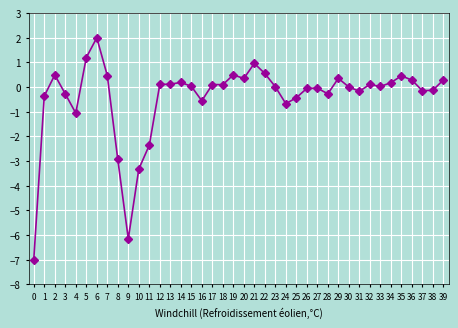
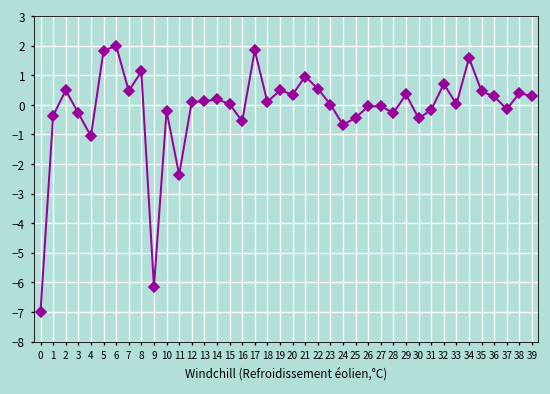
  {
    "0": -7.0,
    "1": -0.4,
    "2": 0.5,
    "3": -0.3,
    "4": -1.1,
-   "5": 1.2,
+   "5": 1.8,
    "6": 2.0,
    "7": 0.5,
-   "8": -2.9,
+   "8": 1.1,
    "9": -6.2,
-   "10": -3.3,
+   "10": -0.2,
    "11": -2.4,
    "12": 0.1,
    "13": 0.1,
    "14": 0.2,
    "15": 0.0,
    "16": -0.6,
-   "17": 0.1,
+   "17": 1.8,
    "18": 0.1,
    "19": 0.5,
    "20": 0.3,
    "21": 1.0,
    "22": 0.6,
    "23": 0.0,
    "24": -0.7,
    "25": -0.4,
    "26": -0.1,
    "27": 0.0,
    "28": -0.3,
    "29": 0.4,
-   "30": 0.0,
+   "30": -0.5,
    "31": -0.2,
-   "32": 0.1,
+   "32": 0.7,
    "33": 0.0,
-   "34": 0.2,
+   "34": 1.6,
    "35": 0.5,
    "36": 0.3,
    "37": -0.1,
-   "38": -0.1,
+   "38": 0.4,
    "39": 0.3
  }
